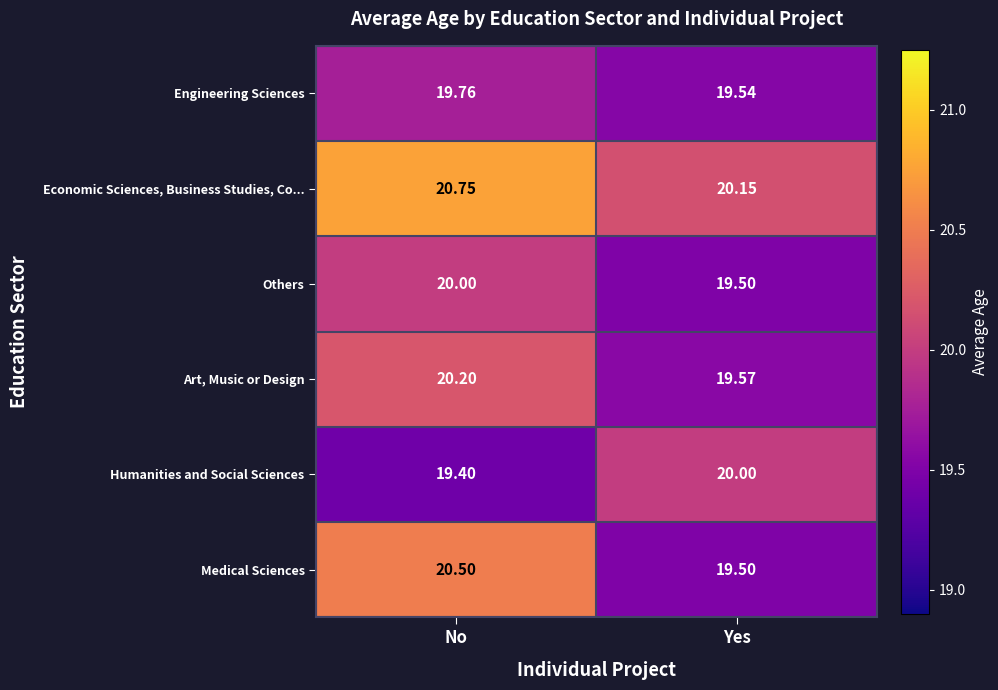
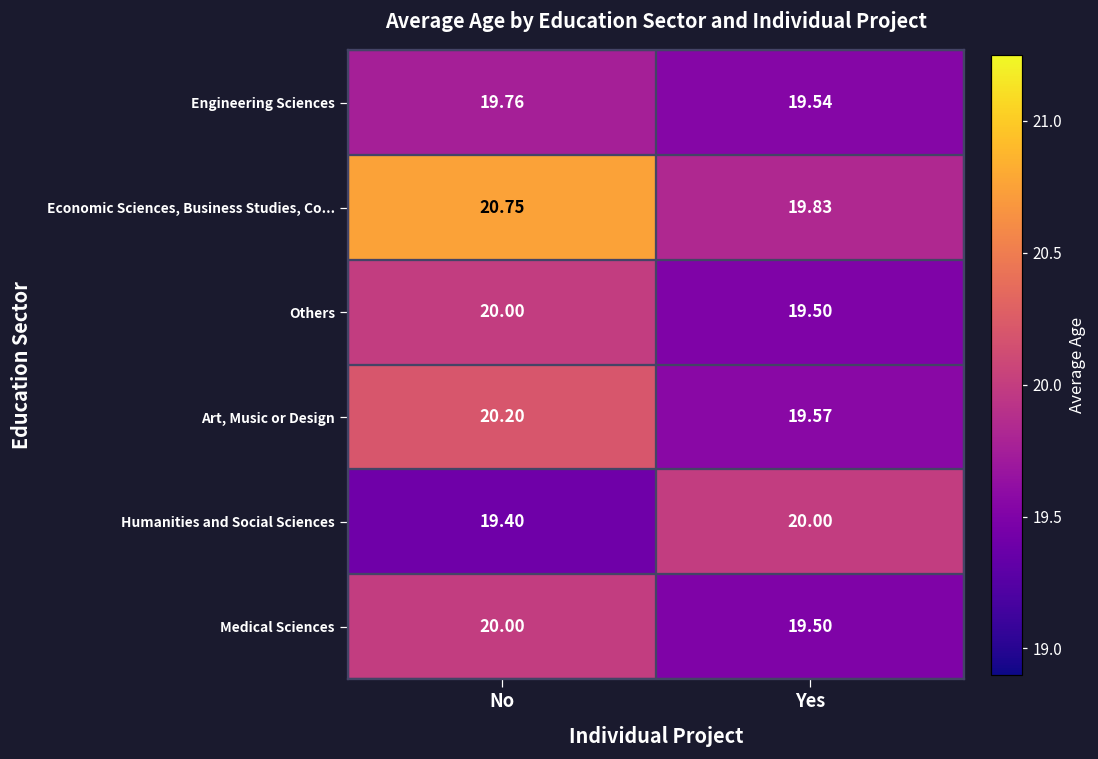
  {
    "Engineering Sciences": {
      "No": 19.76,
      "Yes": 19.54
    },
    "Economic Sciences, Business Studies, Co...": {
      "No": 20.75,
-     "Yes": 20.15
+     "Yes": 19.83
    },
    "Others": {
      "No": 20.00,
      "Yes": 19.50
    },
    "Art, Music or Design": {
      "No": 20.20,
      "Yes": 19.57
    },
    "Humanities and Social Sciences": {
      "No": 19.40,
      "Yes": 20.00
    },
    "Medical Sciences": {
-     "No": 20.50,
+     "No": 20.00,
      "Yes": 19.50
    }
  }
